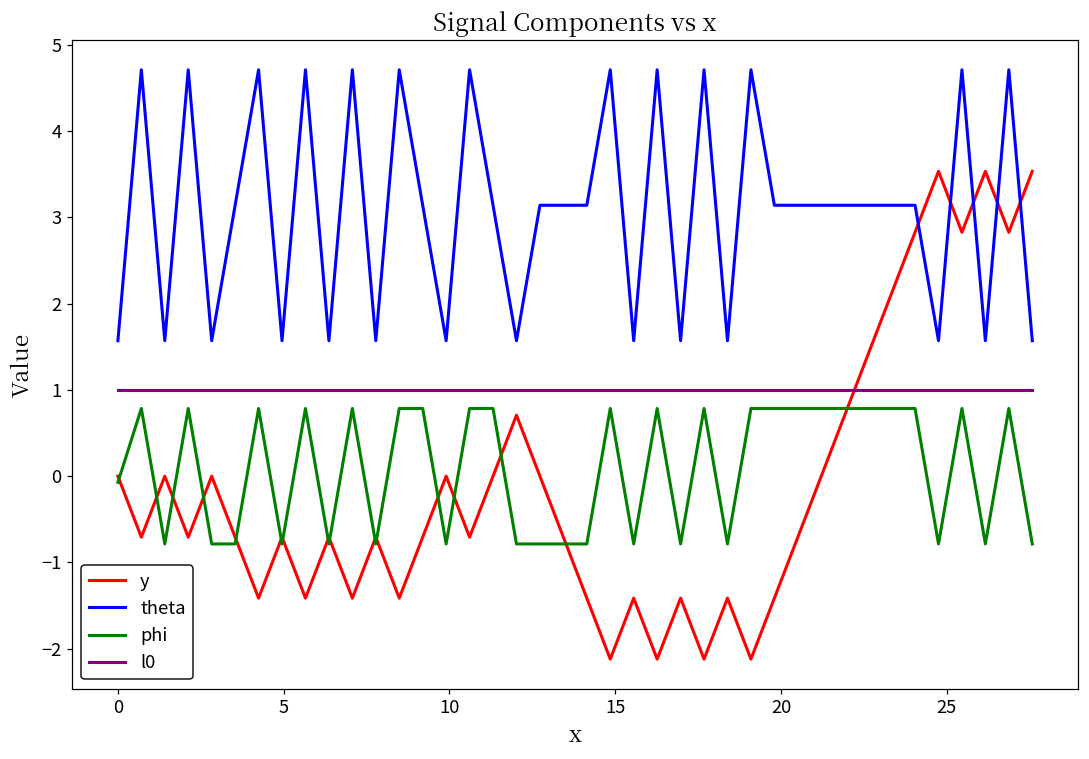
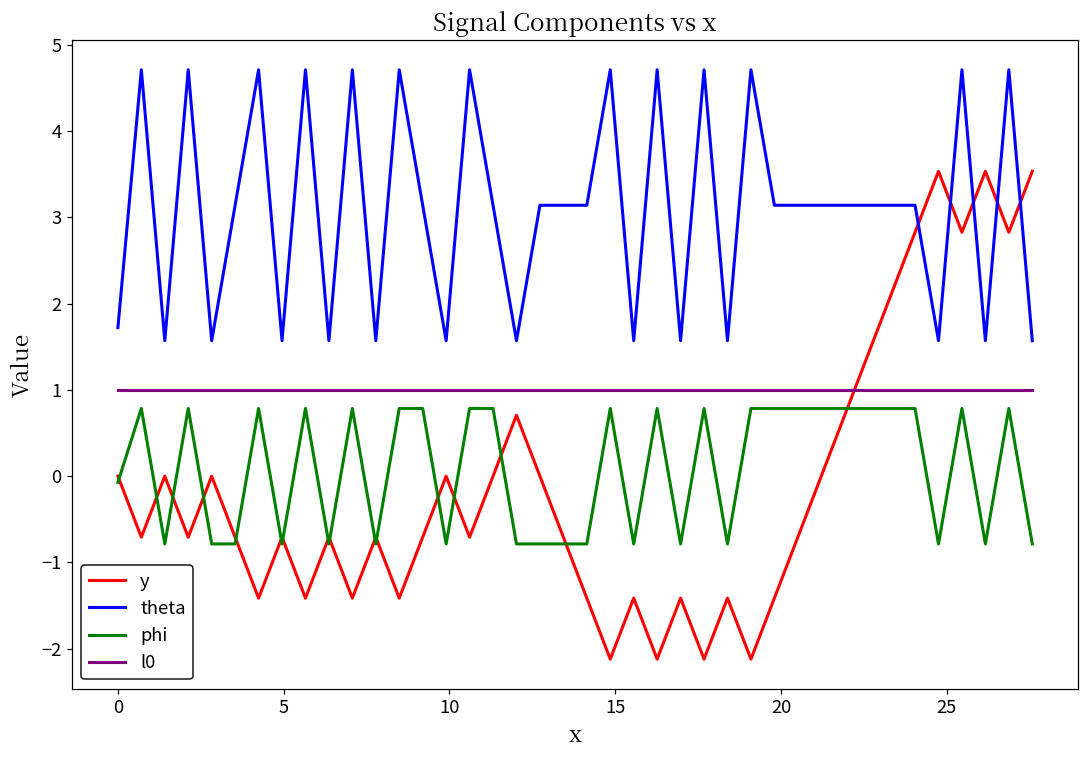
  {
    "y": {
      "0": 0.0
    },
    "theta": {
-     "0": 1.6
+     "0": 1.7
    },
    "phi": {
      "0": -0.1
    },
    "l0": {
      "0": 1.0
    }
  }
